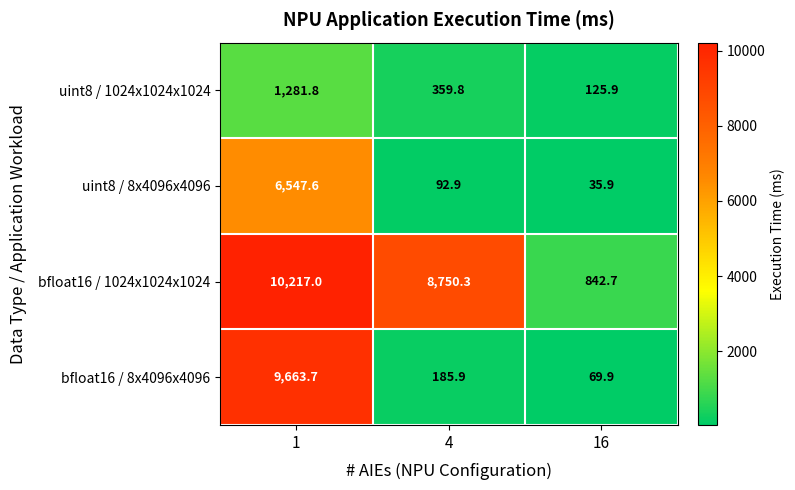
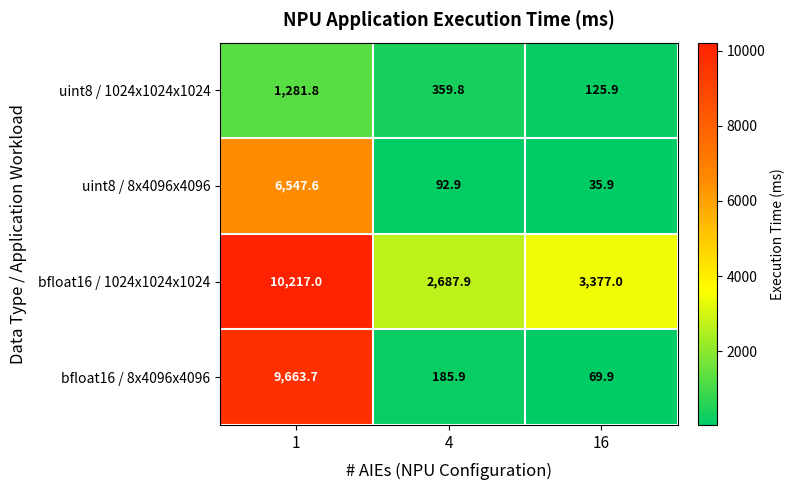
  {
    "uint8 / 1024x1024x1024": {
      "1": "1,281.8",
      "4": "359.8",
      "16": "125.9"
    },
    "uint8 / 8x4096x4096": {
      "1": "6,547.6",
      "4": "92.9",
      "16": "35.9"
    },
    "bfloat16 / 1024x1024x1024": {
      "1": "10,217.0",
-     "4": "8,750.3",
-     "16": "842.7"
+     "4": "2,687.9",
+     "16": "3,377.0"
    },
    "bfloat16 / 8x4096x4096": {
      "1": "9,663.7",
      "4": "185.9",
      "16": "69.9"
    }
  }
